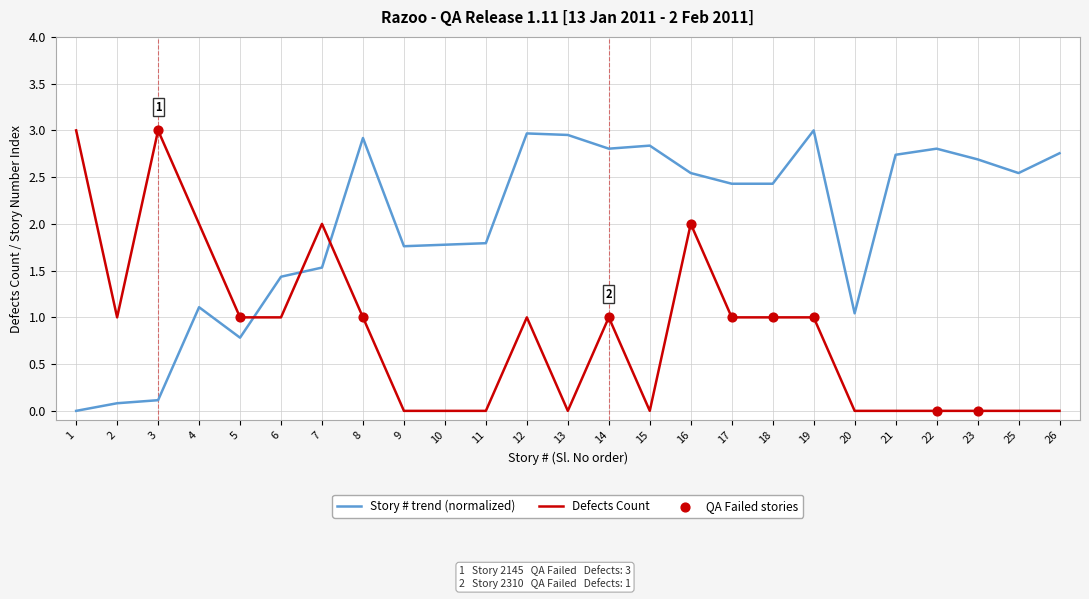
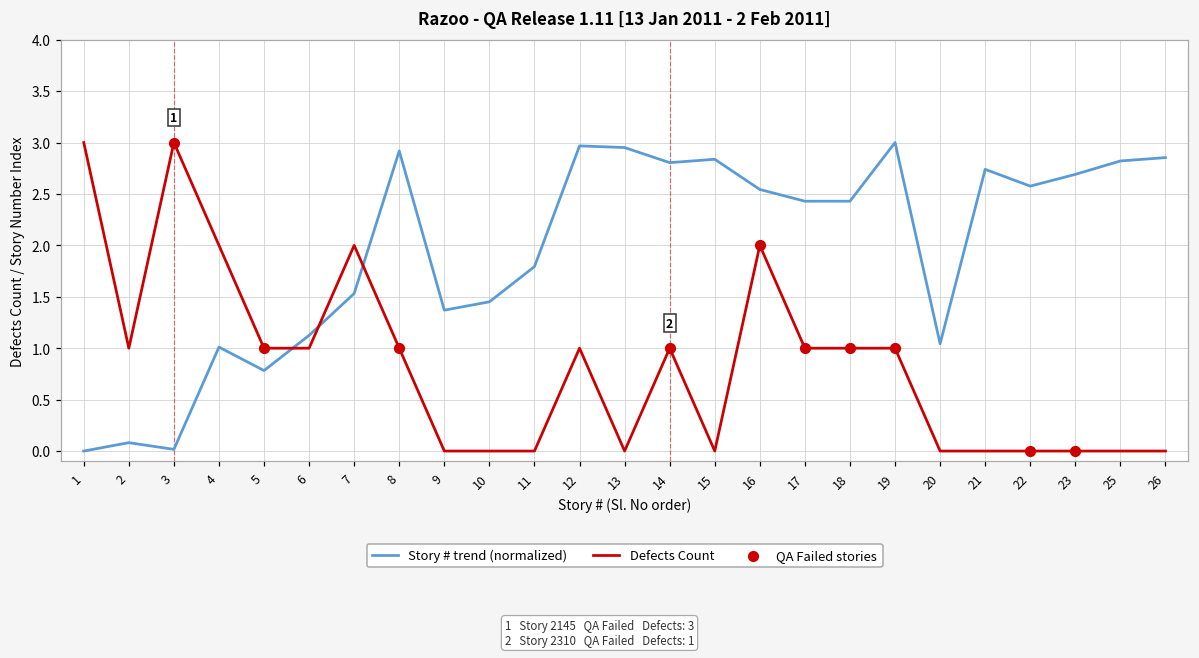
  {
    "Story # trend (normalized)": {
      "1": 0.0,
      "2": 0.1,
-     "3": 0.1,
-     "4": 1.1,
+     "3": 0.0,
+     "4": 1.0,
      "5": 0.8,
-     "6": 1.4,
+     "6": 1.1,
      "7": 1.5,
      "8": 2.9,
-     "9": 1.8,
-     "10": 1.8,
+     "9": 1.4,
+     "10": 1.5,
      "11": 1.8,
      "12": 3.0,
      "13": 3.0,
      "14": 2.8,
      "15": 2.8,
      "16": 2.5,
      "17": 2.4,
      "18": 2.4,
      "19": 3.0,
      "20": 1.0,
      "21": 2.7,
-     "22": 2.8,
+     "22": 2.6,
      "23": 2.7,
-     "25": 2.5,
-     "26": 2.8
+     "25": 2.8,
+     "26": 2.9
    }
  }
